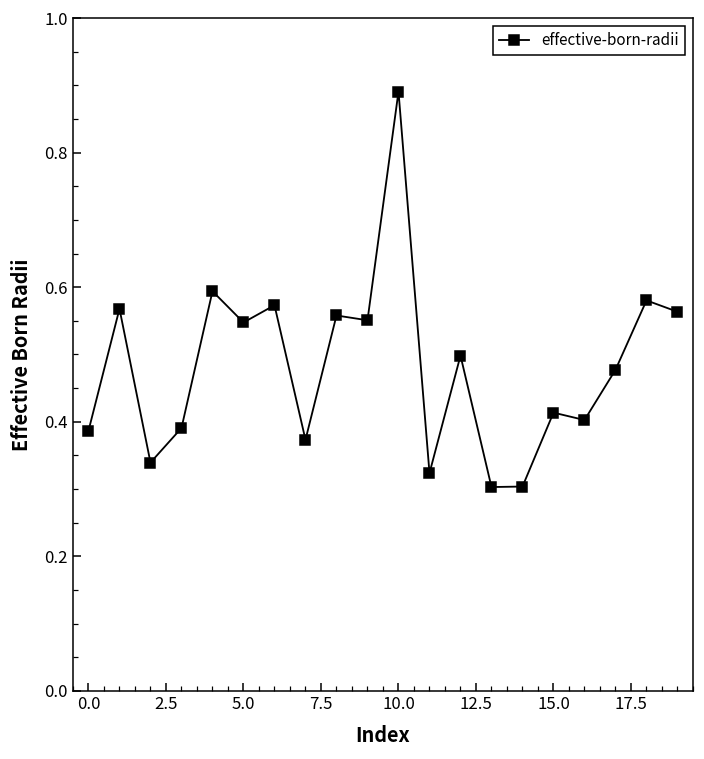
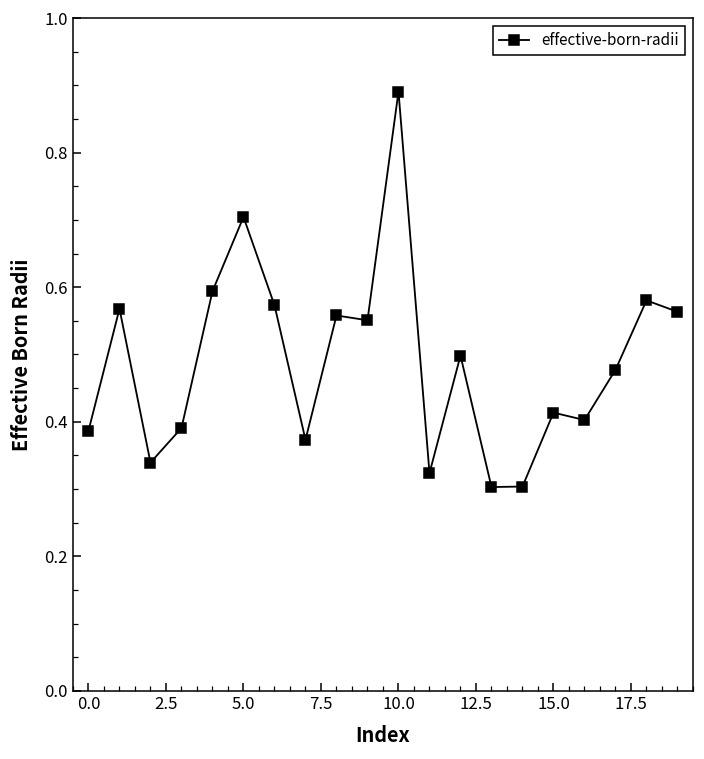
  {
    "0.0": 0.39,
-   "5.0": 0.55,
+   "5.0": 0.70,
    "10.0": 0.89,
    "15.0": 0.41
  }
